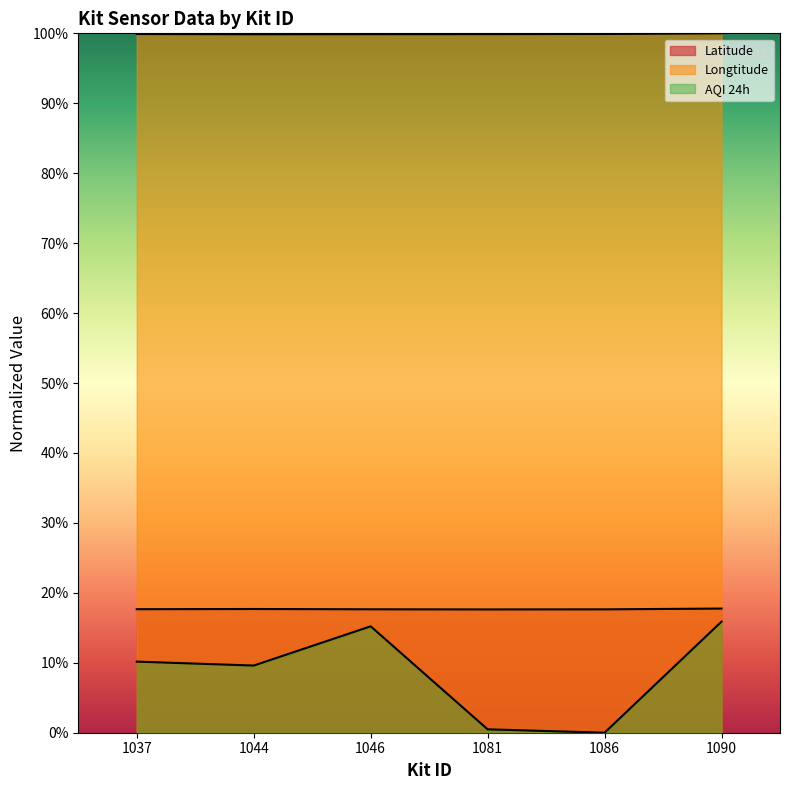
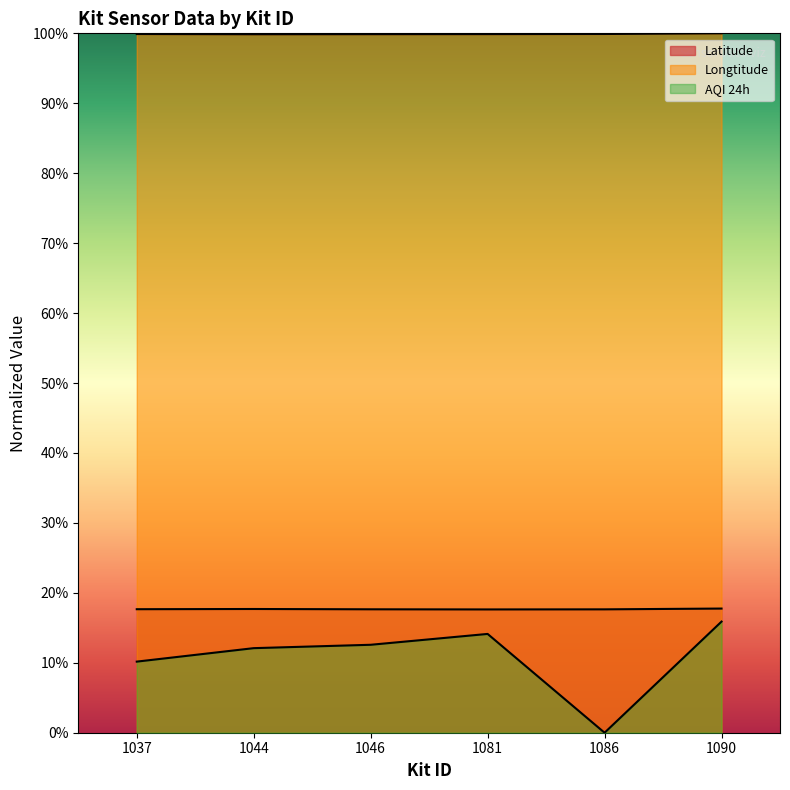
  {
    "Latitude": {
      "1037": "18%",
      "1044": "18%",
      "1046": "18%",
      "1081": "18%",
      "1086": "18%",
      "1090": "18%"
    },
    "Longtitude": {
      "1037": "100%",
      "1044": "100%",
      "1046": "100%",
      "1081": "100%",
      "1086": "100%",
      "1090": "100%"
    },
    "AQI 24h": {
      "1037": "10%",
-     "1044": "10%",
-     "1046": "15%",
-     "1081": "0%",
+     "1044": "12%",
+     "1046": "13%",
+     "1081": "14%",
      "1086": "0%",
      "1090": "16%"
    }
  }
